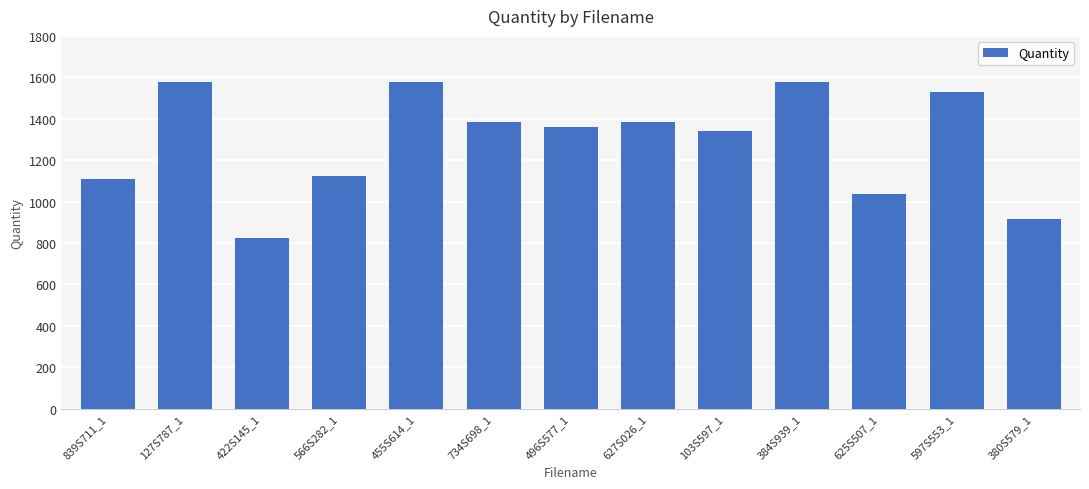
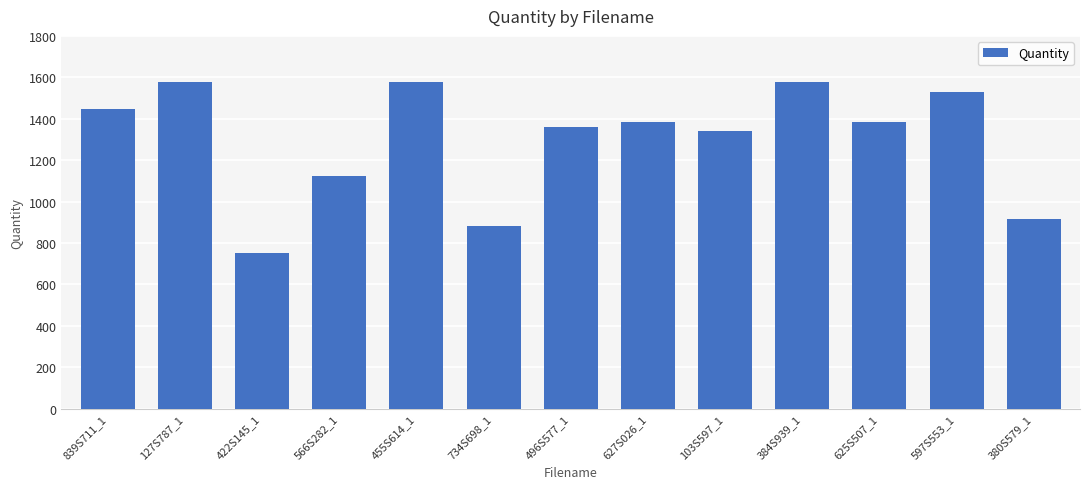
  {
-   "839S711_1": 1110,
+   "839S711_1": 1450,
    "127S787_1": 1580,
-   "422S145_1": 830,
+   "422S145_1": 750,
    "566S282_1": 1130,
    "455S614_1": 1580,
-   "734S698_1": 1390,
+   "734S698_1": 880,
    "496S577_1": 1360,
    "627S026_1": 1390,
    "103S597_1": 1340,
    "384S939_1": 1580,
-   "625S507_1": 1040,
+   "625S507_1": 1390,
    "597S553_1": 1530,
    "380S579_1": 920
  }
